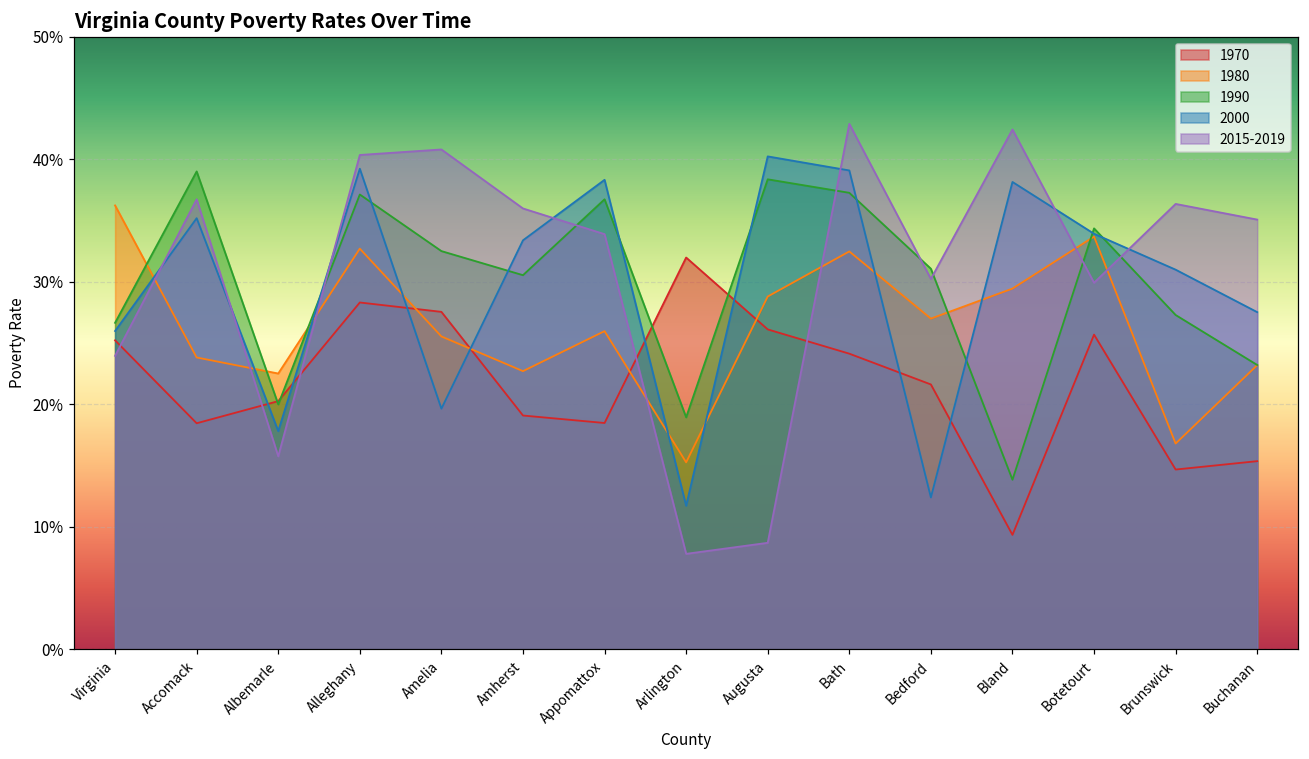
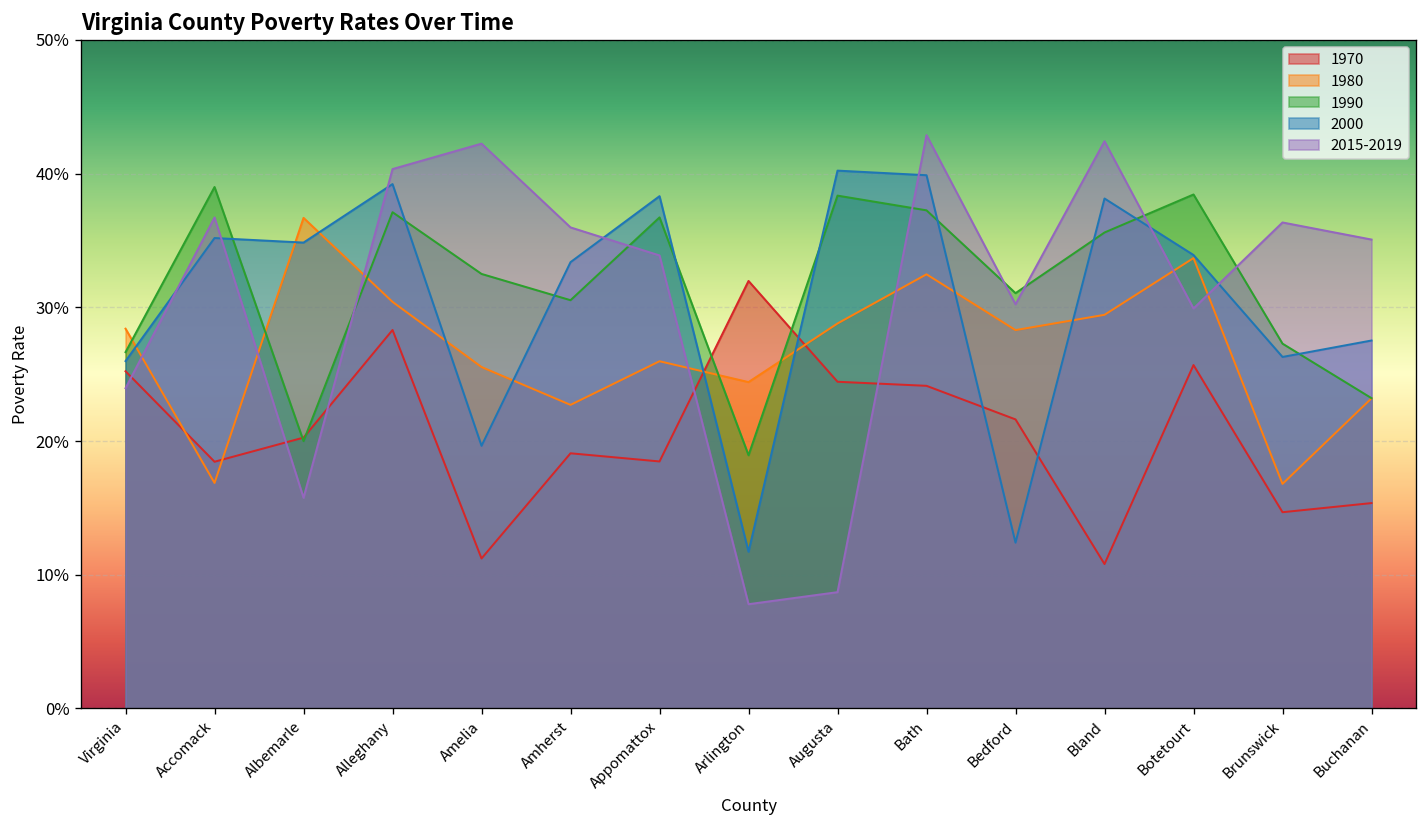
  {
    "1970": {
      "Virginia": "25.2%",
      "Accomack": "18.5%",
      "Albemarle": "20.3%",
      "Alleghany": "28.3%",
-     "Amelia": "27.5%",
+     "Amelia": "11.2%",
      "Amherst": "19.1%",
      "Appomattox": "18.5%",
      "Arlington": "32.0%",
-     "Augusta": "26.1%",
+     "Augusta": "24.4%",
      "Bath": "24.1%",
      "Bedford": "21.6%",
-     "Bland": "9.3%",
+     "Bland": "10.8%",
      "Botetourt": "25.7%",
      "Brunswick": "14.7%",
      "Buchanan": "15.4%"
    },
    "1980": {
-     "Virginia": "36.2%",
-     "Accomack": "23.8%",
-     "Albemarle": "22.5%",
-     "Alleghany": "32.7%",
+     "Virginia": "28.4%",
+     "Accomack": "16.9%",
+     "Albemarle": "36.7%",
+     "Alleghany": "30.4%",
      "Amelia": "25.5%",
      "Amherst": "22.7%",
      "Appomattox": "26.0%",
-     "Arlington": "15.3%",
+     "Arlington": "24.4%",
      "Augusta": "28.8%",
      "Bath": "32.5%",
-     "Bedford": "27.0%",
+     "Bedford": "28.3%",
      "Bland": "29.4%",
      "Botetourt": "33.7%",
      "Brunswick": "16.8%"
    },
    "1990": {
      "Virginia": "26.6%",
      "Accomack": "39.0%",
      "Albemarle": "20.0%",
      "Alleghany": "37.1%",
      "Amelia": "32.5%",
      "Amherst": "30.5%",
      "Appomattox": "36.7%",
      "Arlington": "18.9%",
      "Augusta": "38.4%",
      "Bath": "37.3%",
      "Bedford": "31.1%",
-     "Bland": "13.8%",
-     "Botetourt": "34.4%",
+     "Bland": "35.6%",
+     "Botetourt": "38.4%",
      "Brunswick": "27.3%"
    },
    "2000": {
      "Virginia": "26.0%",
      "Accomack": "35.2%",
-     "Albemarle": "17.8%",
+     "Albemarle": "34.8%",
      "Alleghany": "39.2%",
      "Amelia": "19.6%",
      "Amherst": "33.4%",
      "Appomattox": "38.3%",
      "Arlington": "11.7%",
      "Augusta": "40.2%",
-     "Bath": "39.1%",
+     "Bath": "39.9%",
      "Bedford": "12.4%",
      "Bland": "38.1%",
      "Botetourt": "33.9%",
-     "Brunswick": "31.0%",
+     "Brunswick": "26.3%",
      "Buchanan": "27.5%"
    },
    "2015-2019": {
      "Virginia": "24.0%",
      "Accomack": "36.7%",
      "Albemarle": "15.8%",
      "Alleghany": "40.3%",
-     "Amelia": "40.8%",
+     "Amelia": "42.2%",
      "Amherst": "36.0%",
      "Appomattox": "33.9%",
      "Arlington": "7.8%",
      "Augusta": "8.7%",
      "Bath": "42.9%",
      "Bedford": "30.2%",
      "Bland": "42.4%",
      "Botetourt": "29.9%",
      "Brunswick": "36.4%",
      "Buchanan": "35.1%"
    }
  }
